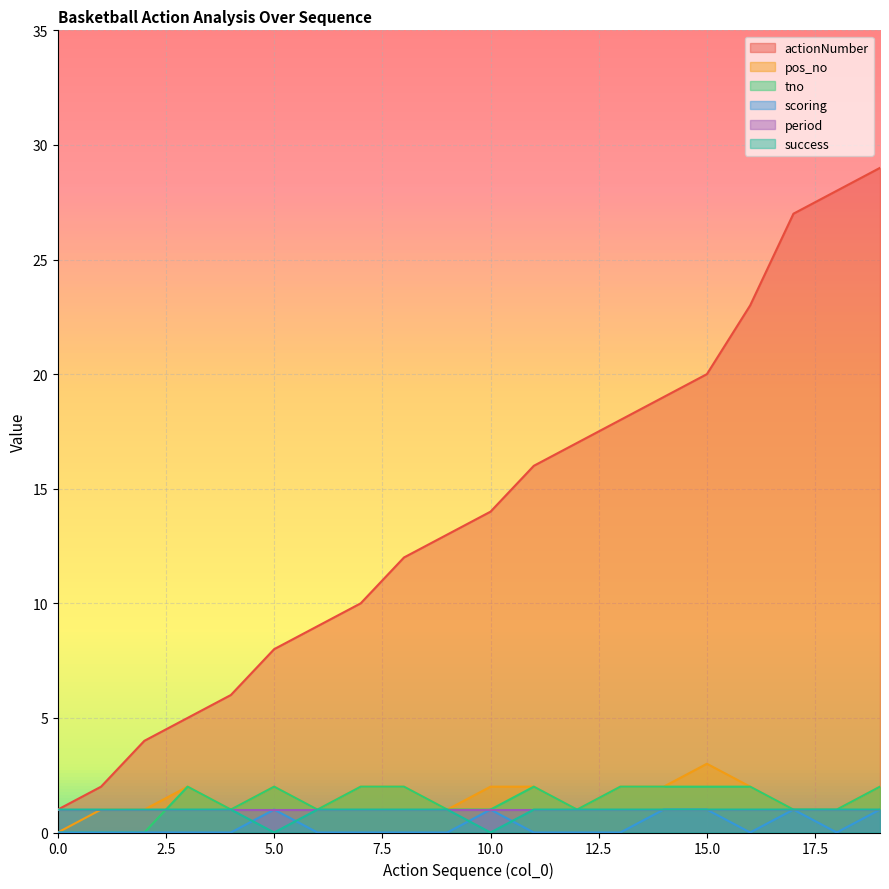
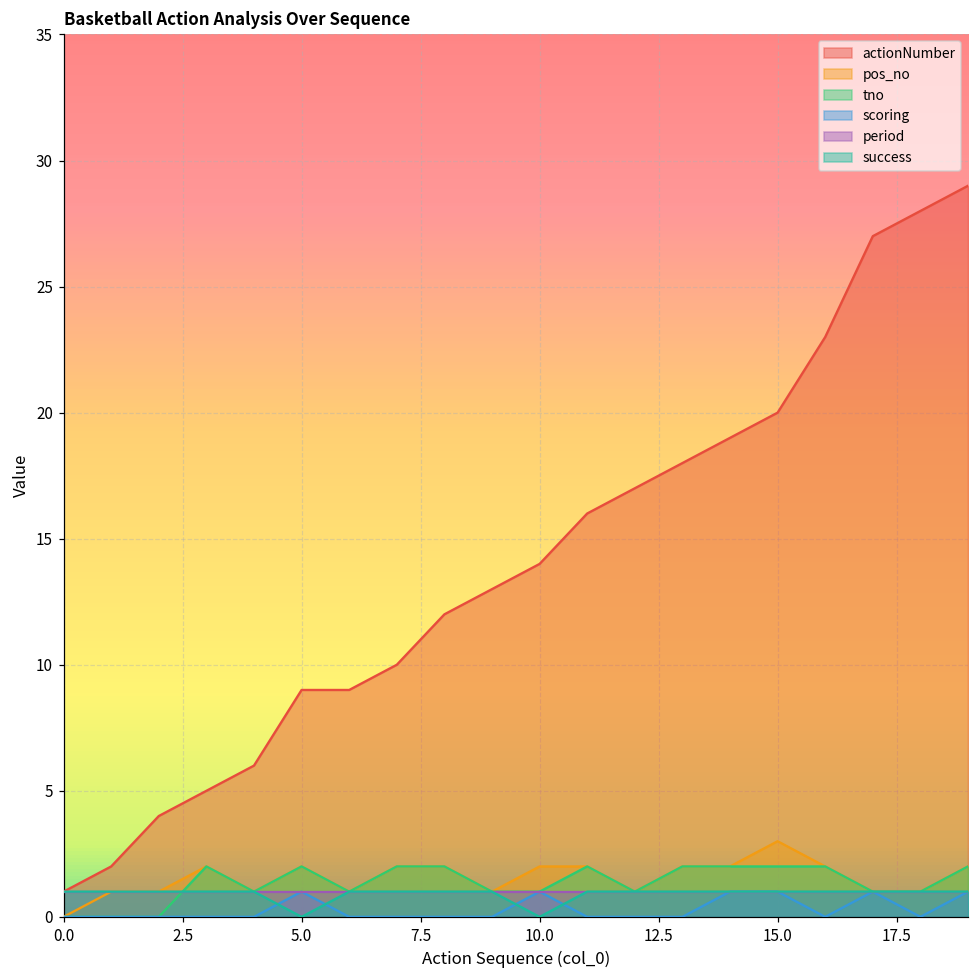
  {
    "actionNumber": {
-     "5.0": 8,
+     "5.0": 9,
      "10.0": 14,
      "15.0": 20
    },
    "pos_no": {
      "10.0": 2,
      "15.0": 3
    }
  }
